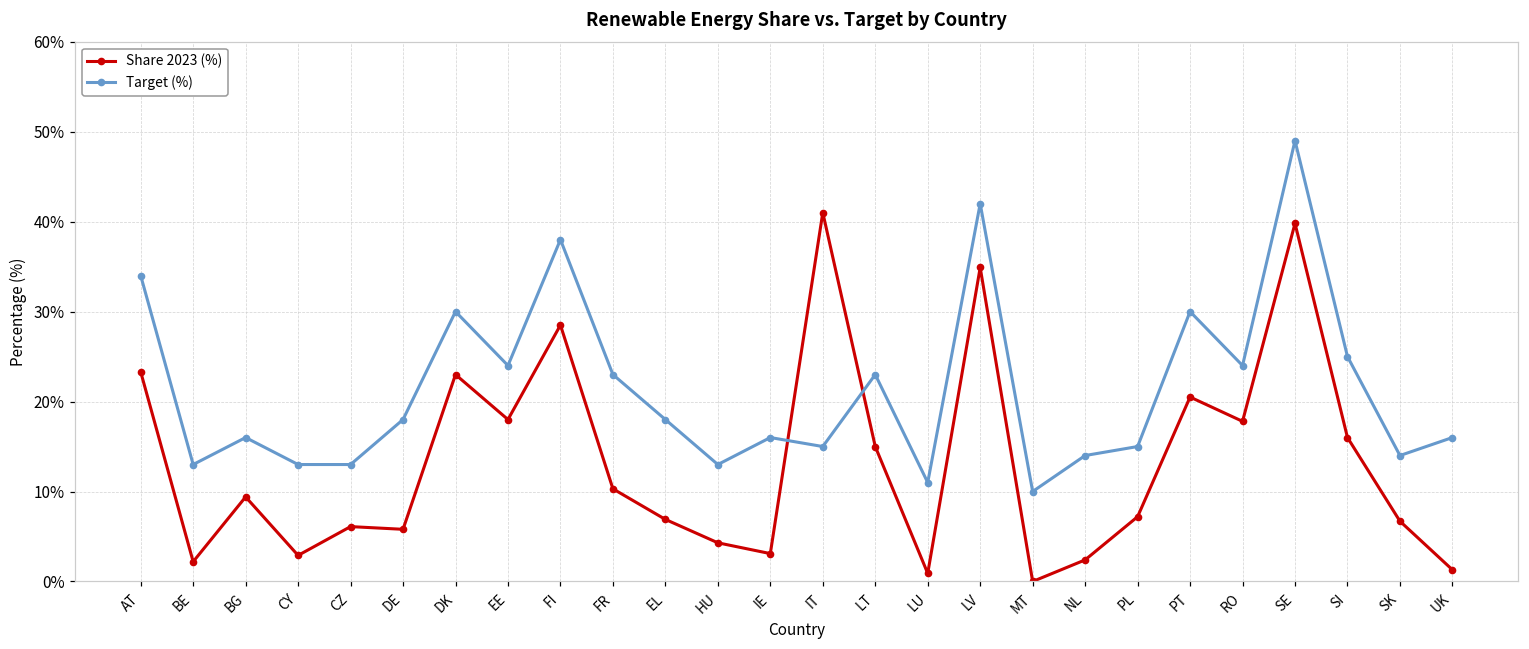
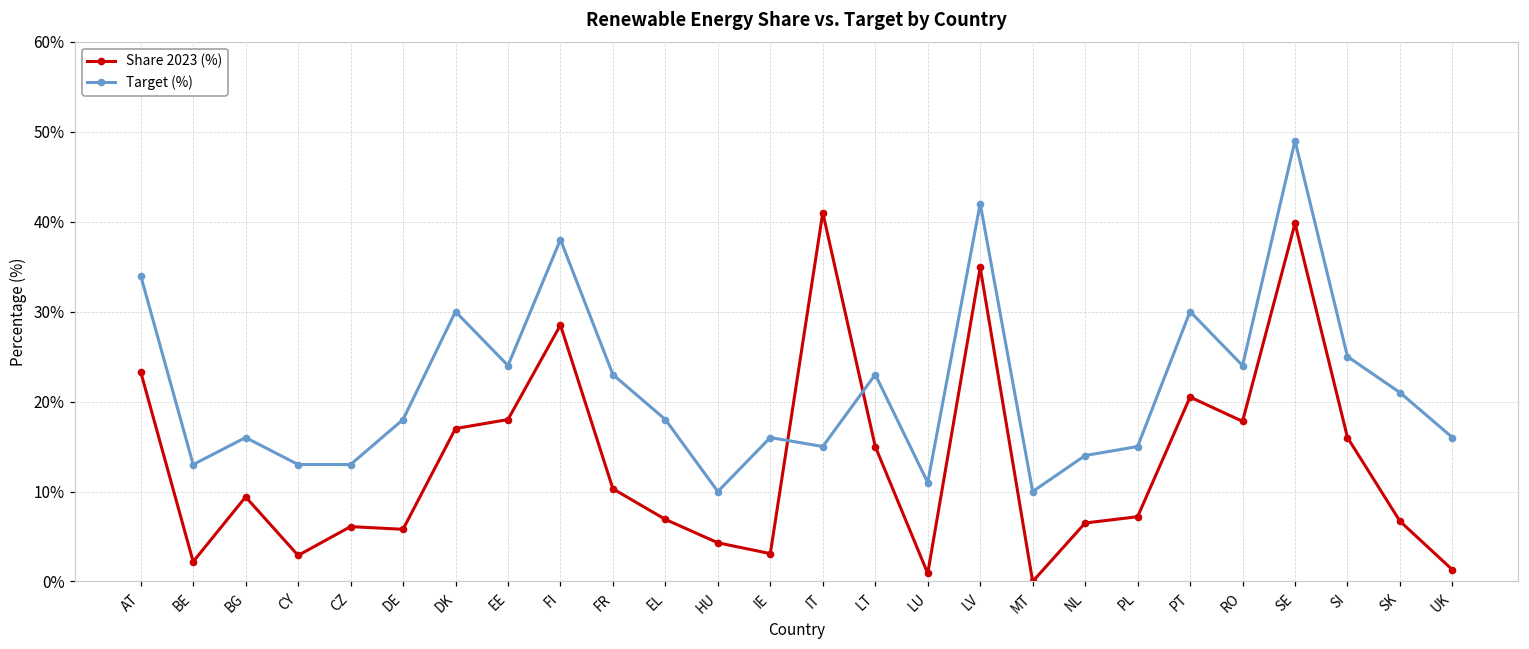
  {
    "Share 2023 (%)": {
      "AT": "23%",
      "BE": "2%",
      "BG": "9%",
      "CY": "3%",
      "CZ": "6%",
      "DE": "6%",
-     "DK": "23%",
+     "DK": "17%",
      "EE": "18%",
      "FI": "29%",
      "FR": "10%",
      "EL": "7%",
      "HU": "4%",
      "IE": "3%",
      "IT": "41%",
      "LT": "15%",
      "LU": "1%",
      "LV": "35%",
      "MT": "0%",
-     "NL": "2%",
+     "NL": "7%",
      "PL": "7%",
      "PT": "21%",
      "RO": "18%",
      "SE": "40%",
      "SI": "16%",
      "SK": "7%",
      "UK": "1%"
    },
    "Target (%)": {
      "AT": "34%",
      "BE": "13%",
      "BG": "16%",
      "CY": "13%",
      "CZ": "13%",
      "DE": "18%",
      "DK": "30%",
      "EE": "24%",
      "FI": "38%",
      "FR": "23%",
      "EL": "18%",
-     "HU": "13%",
+     "HU": "10%",
      "IE": "16%",
      "IT": "15%",
      "LT": "23%",
      "LU": "11%",
      "LV": "42%",
      "MT": "10%",
      "NL": "14%",
      "PL": "15%",
      "PT": "30%",
      "RO": "24%",
      "SE": "49%",
      "SI": "25%",
-     "SK": "14%",
+     "SK": "21%",
      "UK": "16%"
    }
  }
